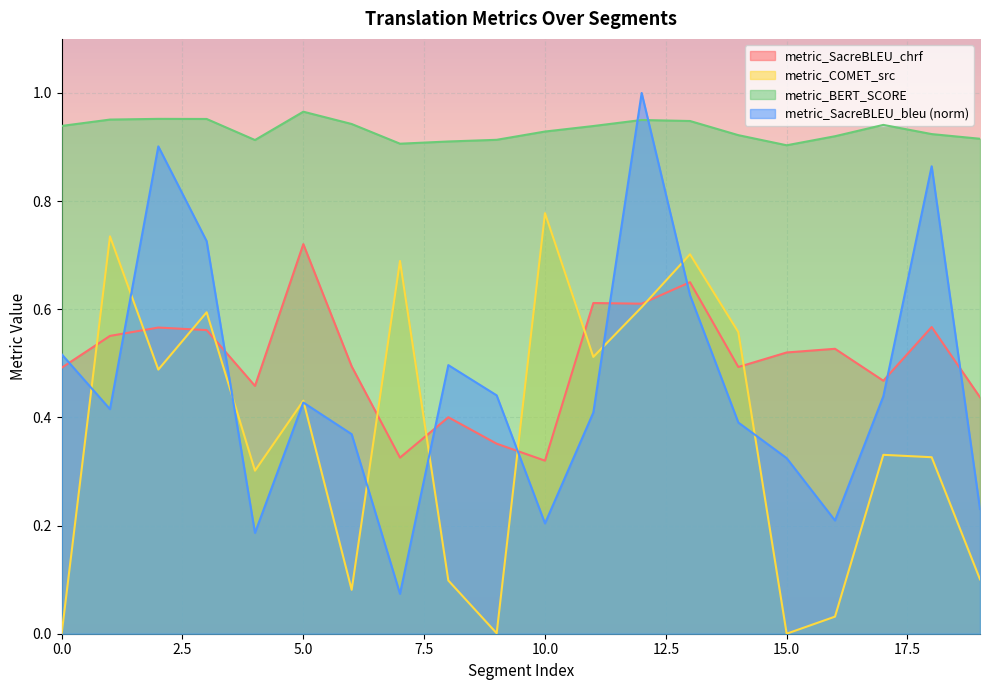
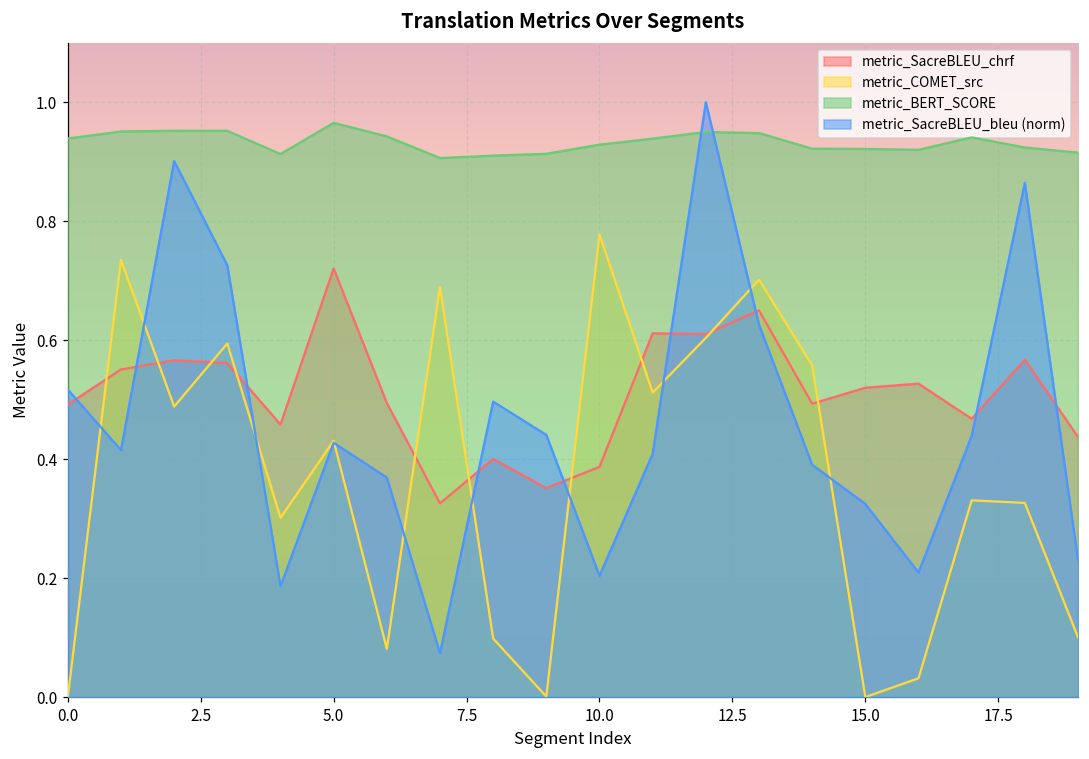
  {
    "metric_SacreBLEU_chrf": {
      "0.0": 0.49,
      "5.0": 0.72,
-     "10.0": 0.32,
+     "10.0": 0.39,
      "15.0": 0.52
    },
    "metric_COMET_src": {
      "0.0": 0.00,
      "10.0": 0.78,
      "15.0": 0.00
    },
    "metric_BERT_SCORE": {
      "0.0": 0.94,
      "5.0": 0.97,
      "10.0": 0.93,
-     "15.0": 0.90
+     "15.0": 0.92
    },
    "metric_SacreBLEU_bleu (norm)": {
      "0.0": 0.52,
      "10.0": 0.20,
      "15.0": 0.32
    }
  }
